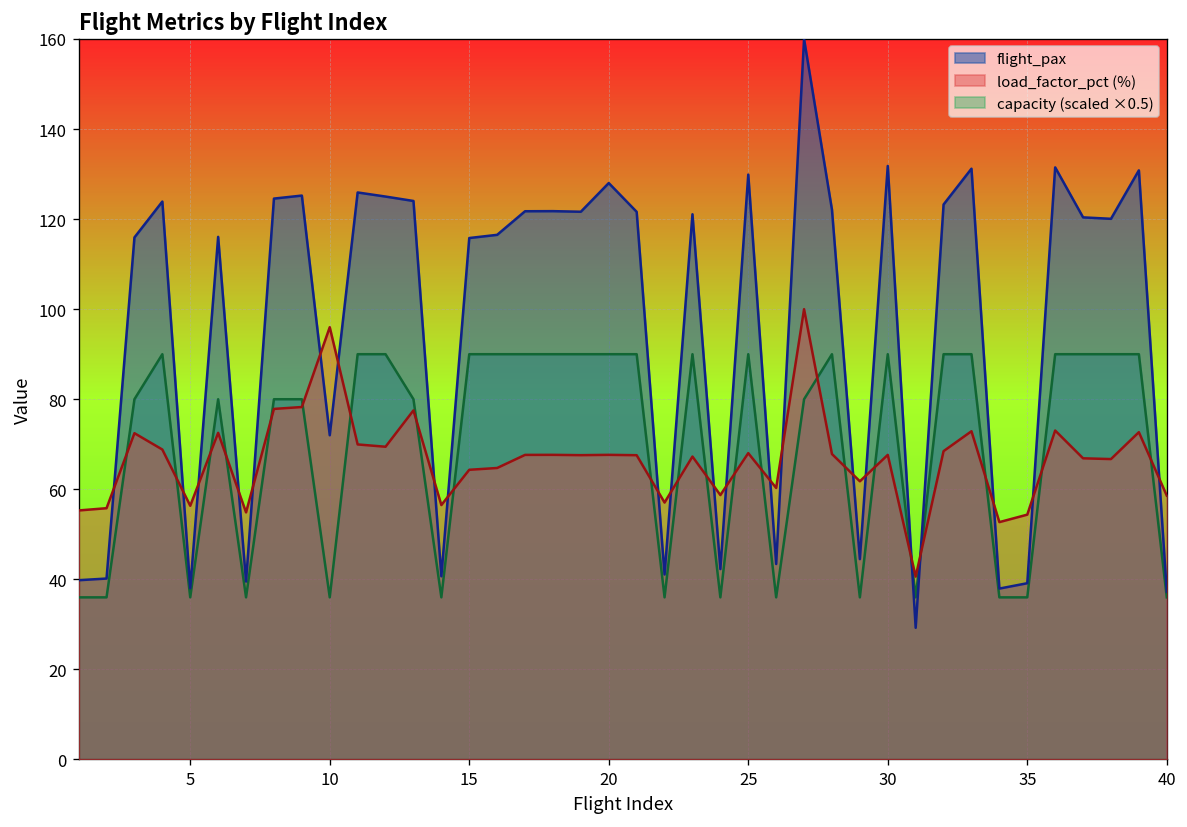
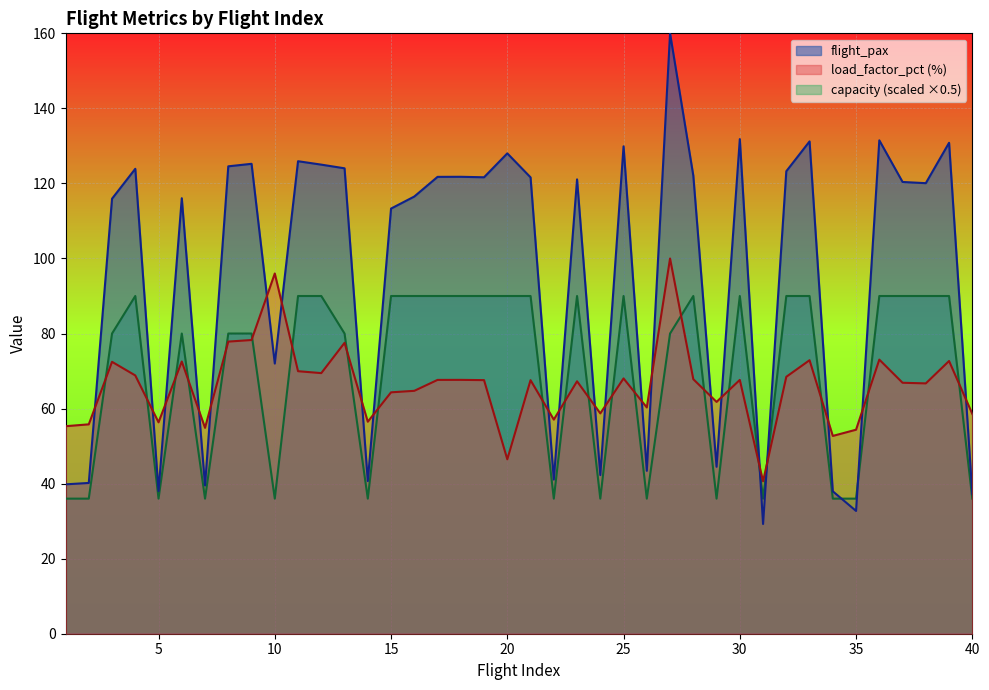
  {
    "flight_pax": {
      "5": 38,
      "10": 72,
-     "15": 116,
+     "15": 113,
      "20": 128,
      "25": 130,
      "30": 132,
-     "35": 39,
+     "35": 33,
      "40": 37
    },
    "load_factor_pct (%)": {
      "5": 56,
      "10": 96,
      "15": 64,
-     "20": 68,
+     "20": 46,
      "25": 68,
      "30": 68,
      "35": 54,
      "40": 59
    },
    "capacity (scaled ×0.5)": {
      "5": 36,
      "10": 36,
      "15": 90,
      "20": 90,
      "25": 90,
      "30": 90,
      "35": 36,
      "40": 36
    }
  }
